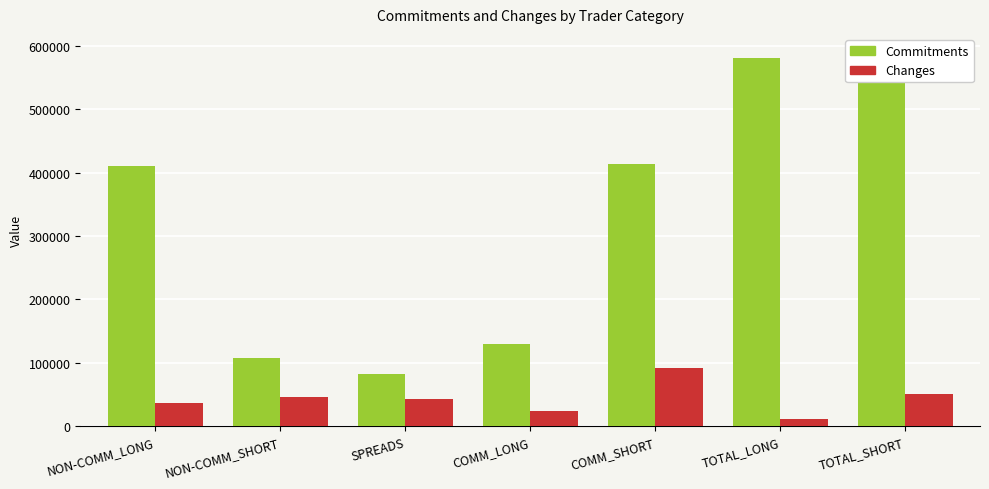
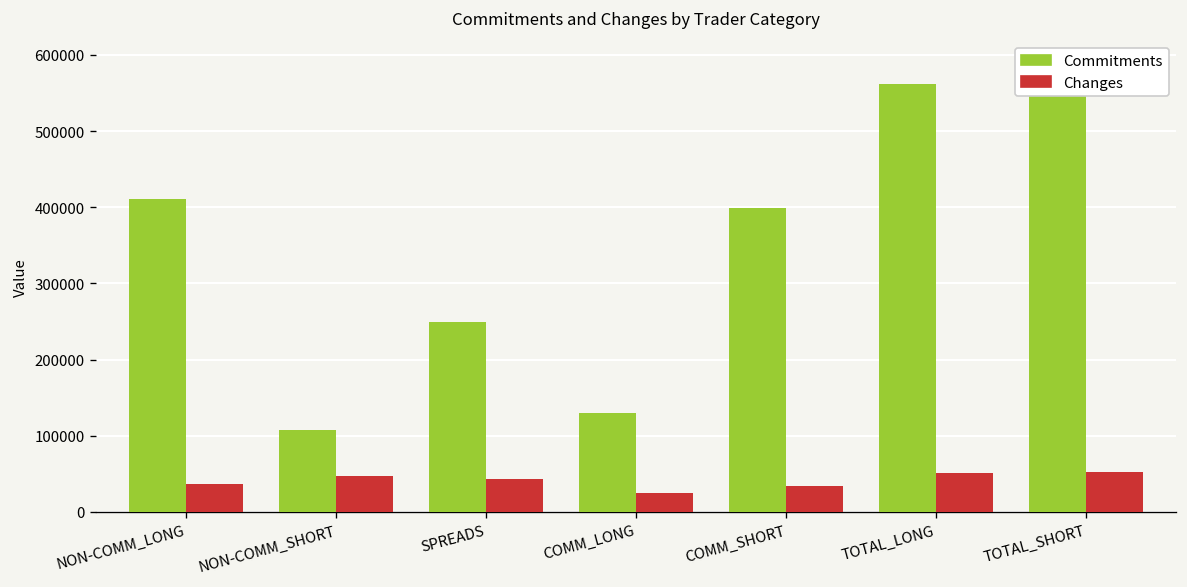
  {
    "Commitments": {
      "NON-COMM_LONG": 410000,
      "NON-COMM_SHORT": 110000,
-     "SPREADS": 80000,
+     "SPREADS": 250000,
      "COMM_LONG": 130000,
-     "COMM_SHORT": 410000,
-     "TOTAL_LONG": 580000
+     "COMM_SHORT": 400000,
+     "TOTAL_LONG": 560000
    },
    "Changes": {
      "NON-COMM_LONG": 40000,
      "NON-COMM_SHORT": 50000,
      "SPREADS": 40000,
      "COMM_LONG": 20000,
-     "COMM_SHORT": 90000,
-     "TOTAL_LONG": 10000,
+     "COMM_SHORT": 30000,
+     "TOTAL_LONG": 50000,
      "TOTAL_SHORT": 50000
    }
  }
